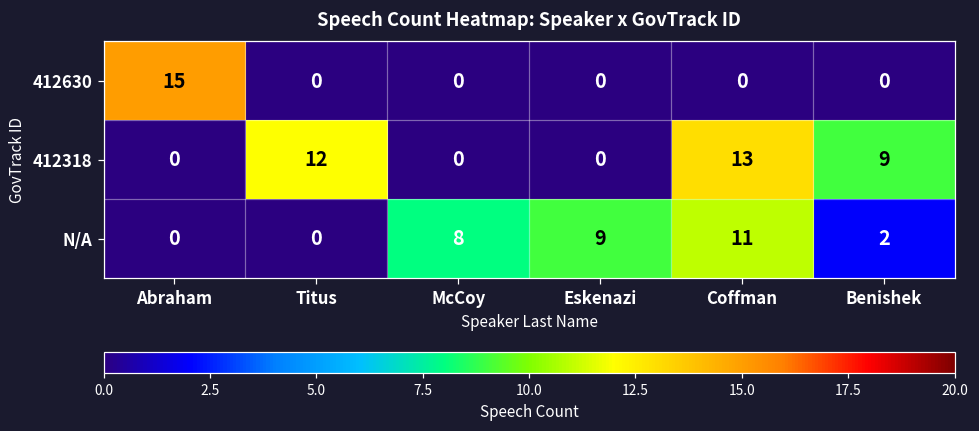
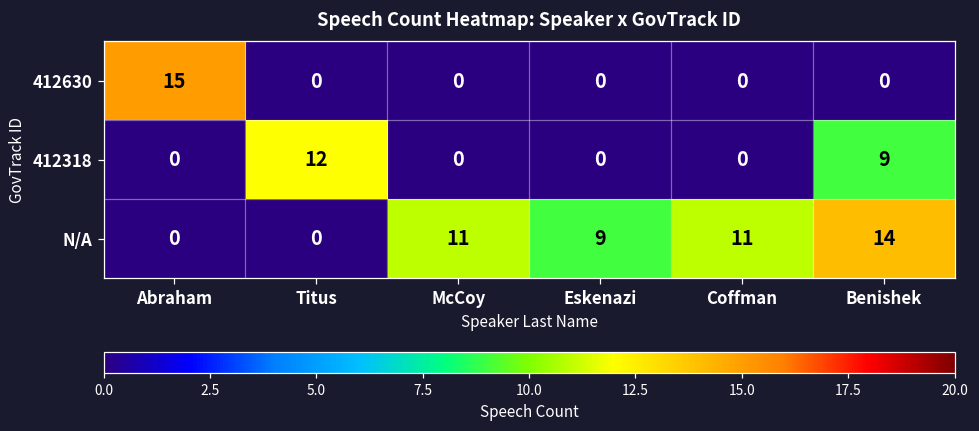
  {
    "412630": {
      "Abraham": 15,
      "Titus": 0,
      "McCoy": 0,
      "Eskenazi": 0,
      "Coffman": 0,
      "Benishek": 0
    },
    "412318": {
      "Abraham": 0,
      "Titus": 12,
      "McCoy": 0,
      "Eskenazi": 0,
-     "Coffman": 13,
+     "Coffman": 0,
      "Benishek": 9
    },
    "N/A": {
      "Abraham": 0,
      "Titus": 0,
-     "McCoy": 8,
+     "McCoy": 11,
      "Eskenazi": 9,
      "Coffman": 11,
-     "Benishek": 2
+     "Benishek": 14
    }
  }
